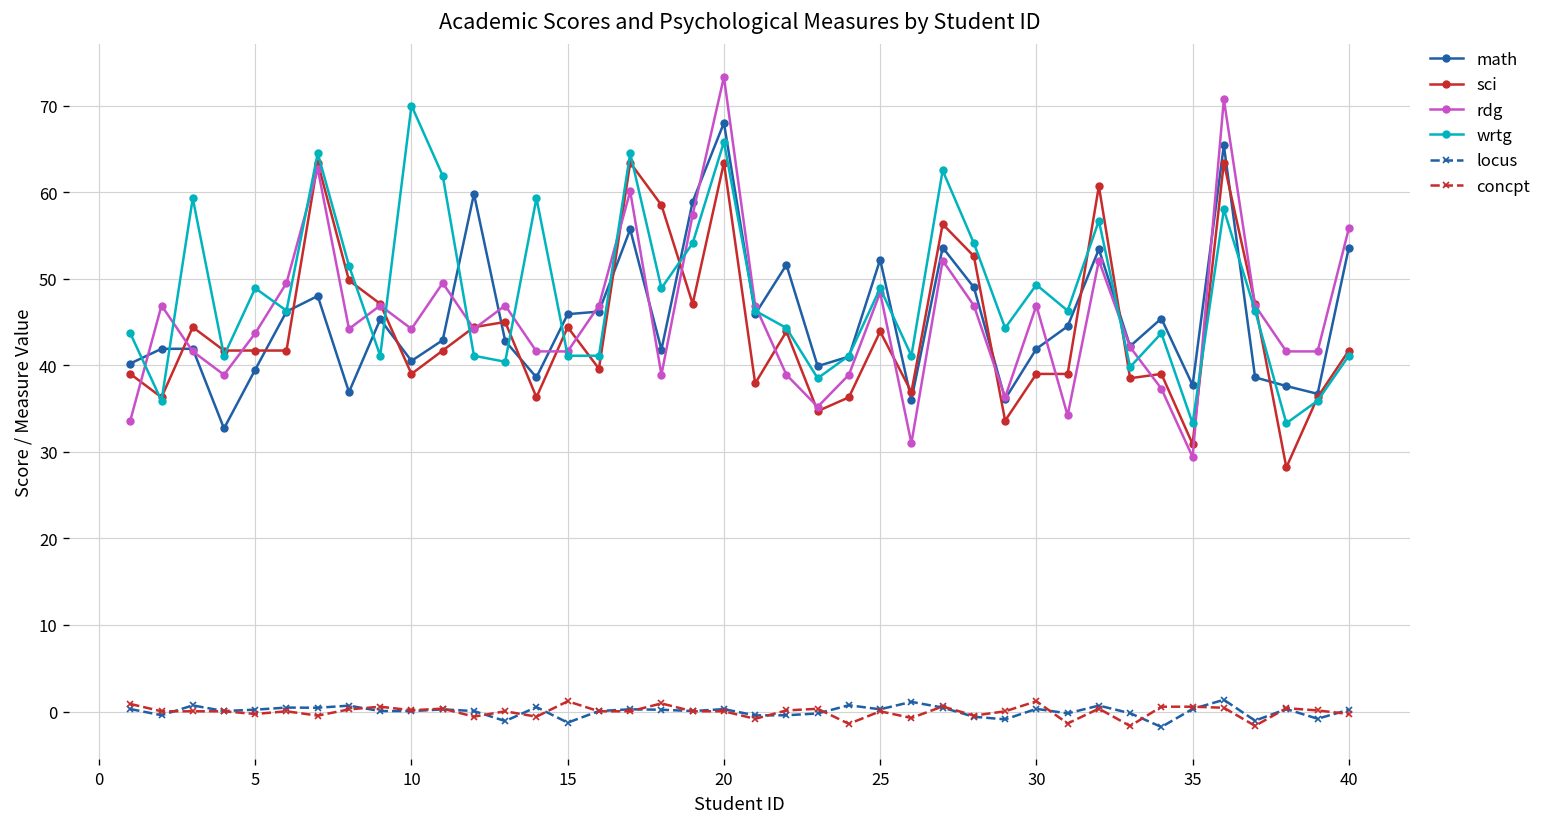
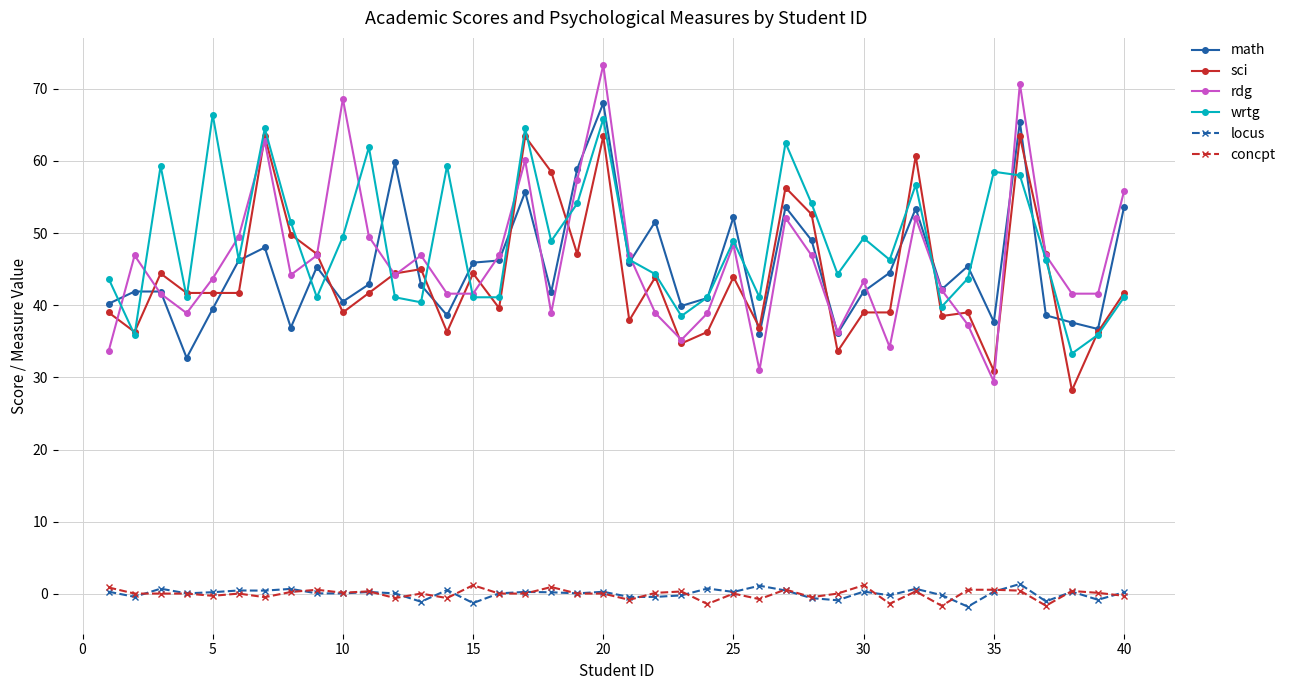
  {
    "rdg": {
      "5": 44,
-     "10": 44,
+     "10": 69,
      "15": 42,
      "20": 73,
      "25": 48,
-     "30": 47,
+     "30": 43,
      "35": 29,
      "40": 56
    },
    "wrtg": {
-     "5": 49,
-     "10": 70,
+     "5": 66,
+     "10": 50,
      "15": 41,
      "20": 66,
      "25": 49,
      "30": 49,
-     "35": 33,
+     "35": 59,
      "40": 41
    }
  }
